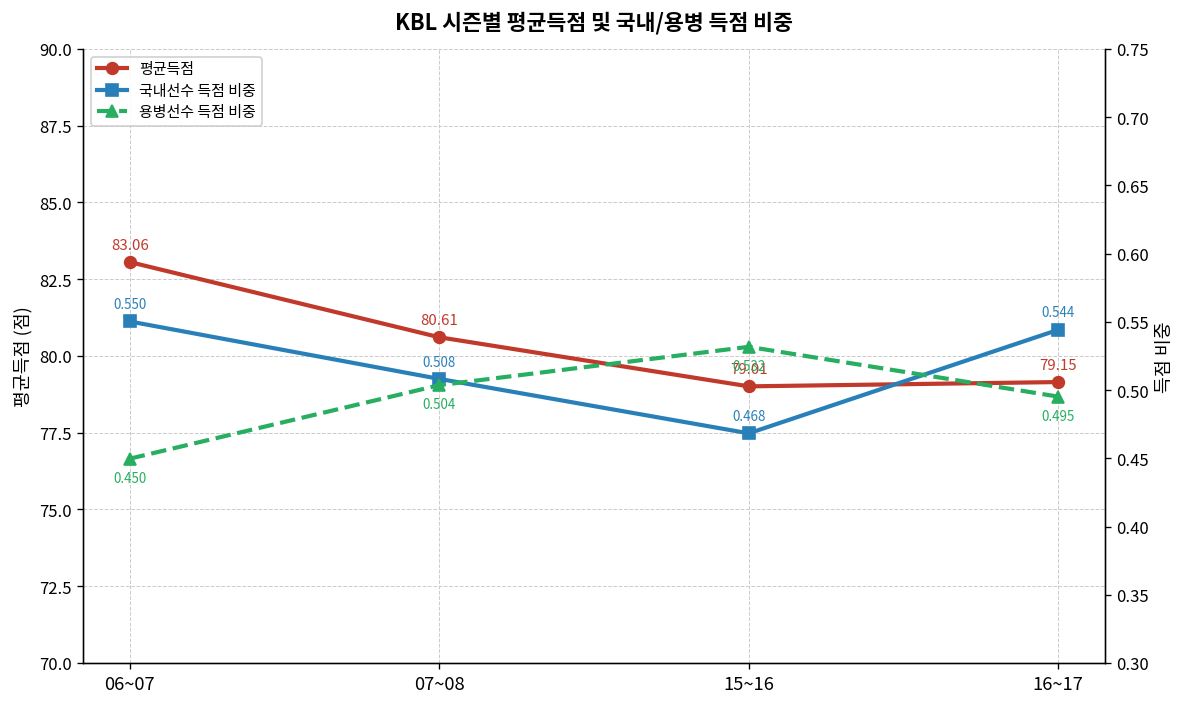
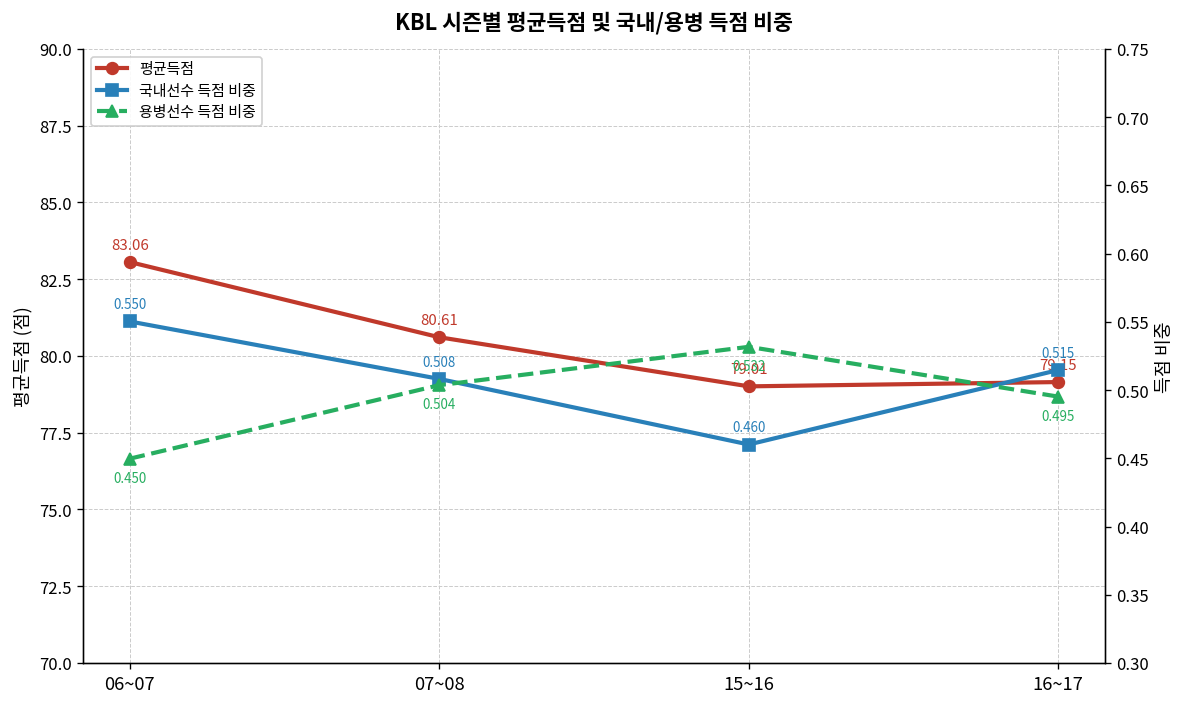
  {
    "평균득점": {
      "06~07": 83.06,
      "07~08": 80.61,
      "16~17": 79.15
    },
    "국내선수 득점 비중": {
      "06~07": 0.550,
      "07~08": 0.508,
-     "15~16": 0.468,
-     "16~17": 0.544
+     "15~16": 0.460,
+     "16~17": 0.515
    },
    "용병선수 득점 비중": {
      "06~07": 0.450,
      "07~08": 0.504,
      "16~17": 0.495
    }
  }
